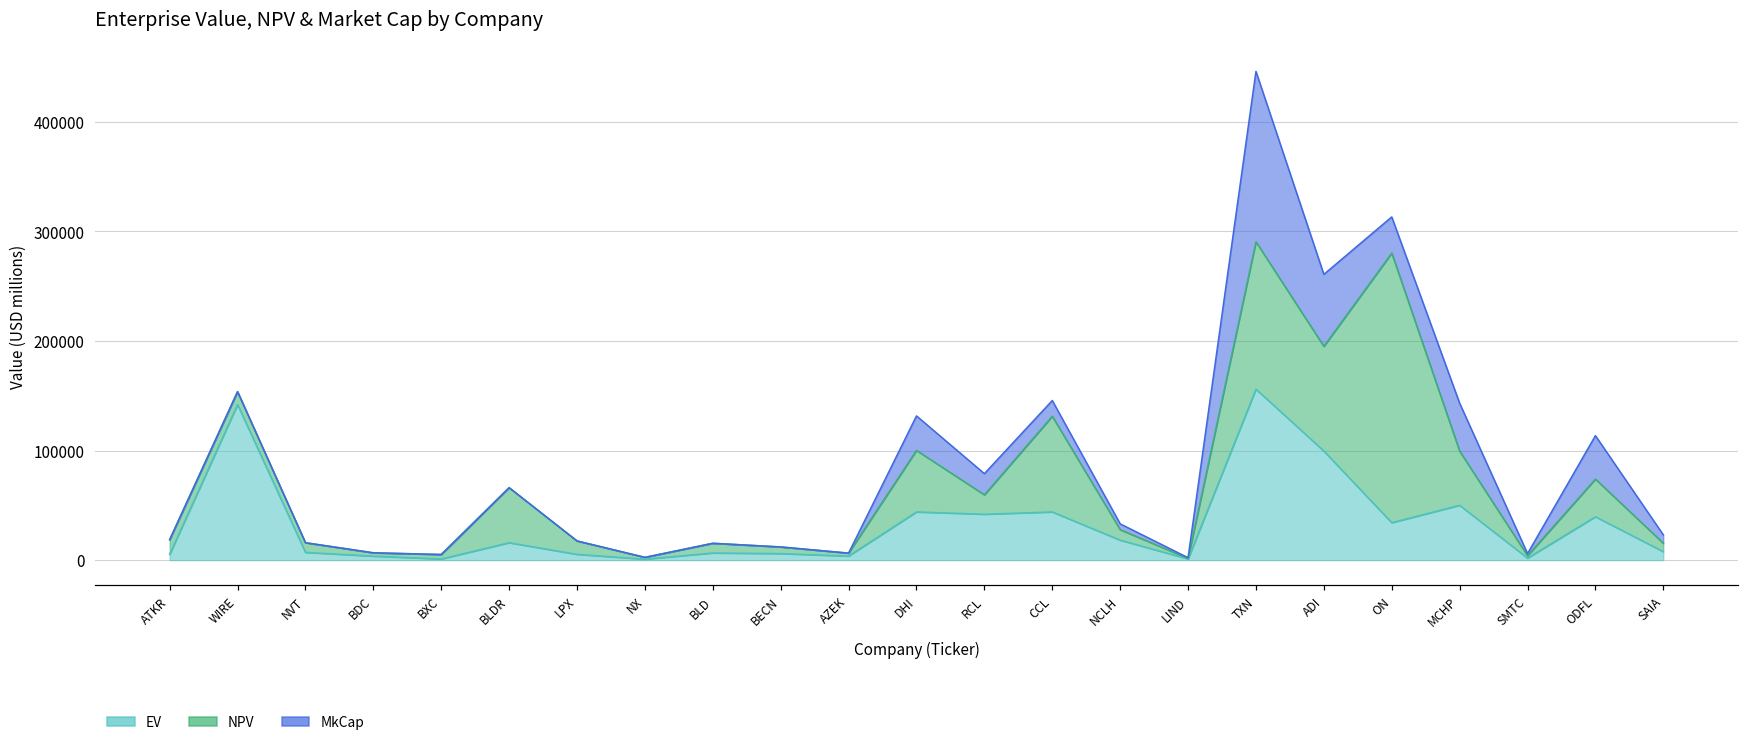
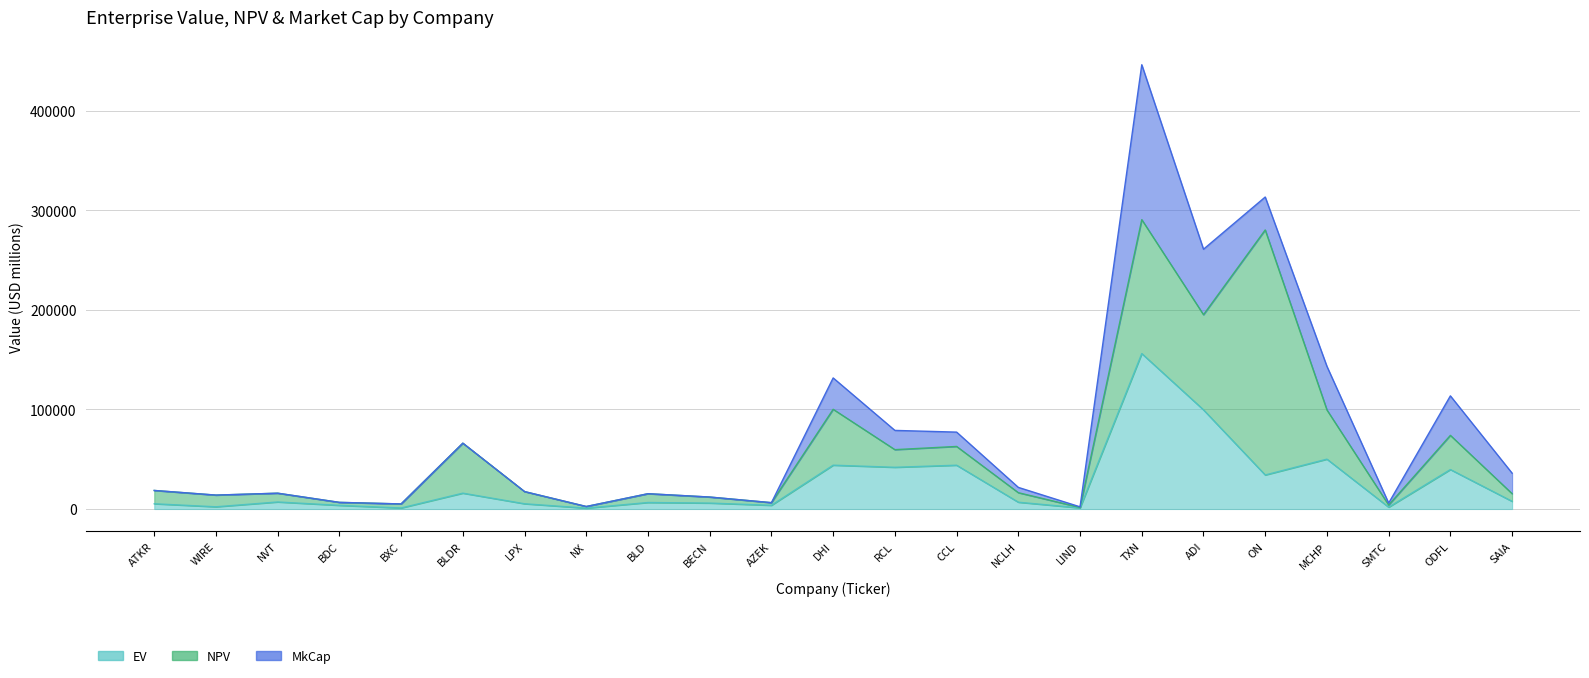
  {
    "EV": {
      "ATKR": 10000,
-     "WIRE": 140000,
+     "WIRE": 0,
      "NVT": 10000,
      "BDC": 0,
      "BXC": 0,
      "BLDR": 20000,
      "LPX": 10000,
      "BLD": 10000,
      "BECN": 10000,
      "AZEK": 0,
      "DHI": 40000,
      "RCL": 40000,
      "CCL": 40000,
-     "NCLH": 20000,
+     "NCLH": 10000,
      "TXN": 160000,
      "ADI": 100000,
      "ON": 30000,
      "MCHP": 50000,
      "ODFL": 40000,
      "SAIA": 10000
    },
    "NPV": {
      "DHI": 60000,
      "RCL": 20000,
-     "CCL": 90000,
+     "CCL": 20000,
      "NCLH": 10000,
      "TXN": 130000,
      "ADI": 100000,
      "ON": 250000,
      "MCHP": 50000,
      "ODFL": 30000,
      "SAIA": 10000
    },
    "MkCap": {
      "DHI": 30000,
      "RCL": 20000,
      "CCL": 10000,
      "NCLH": 10000,
      "TXN": 160000,
      "ADI": 70000,
      "ON": 30000,
      "MCHP": 40000,
      "ODFL": 40000,
-     "SAIA": 10000
+     "SAIA": 20000
    }
  }
